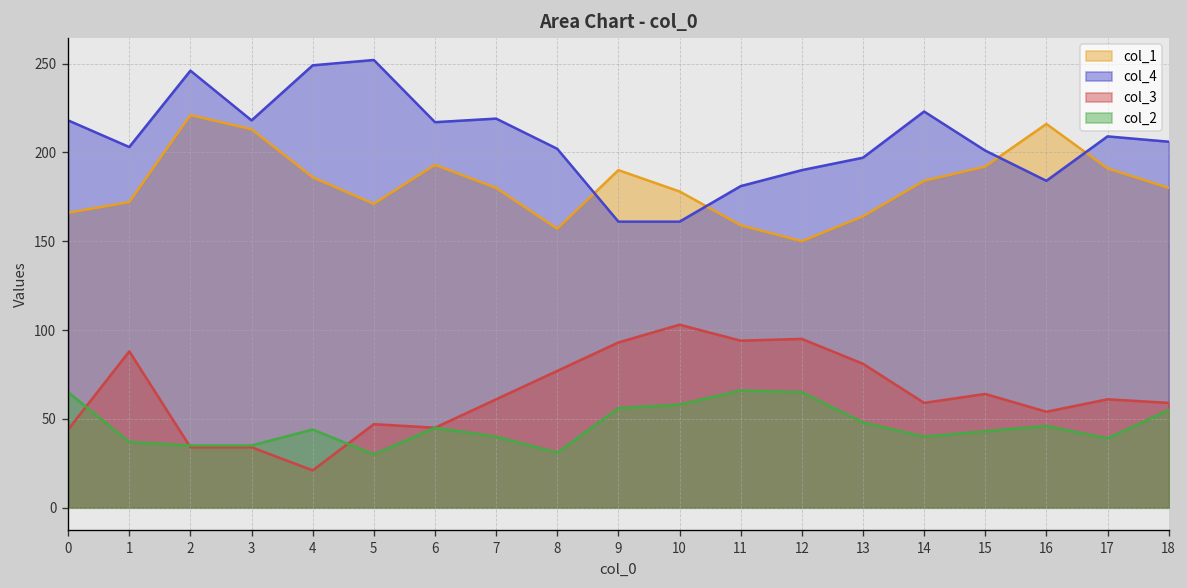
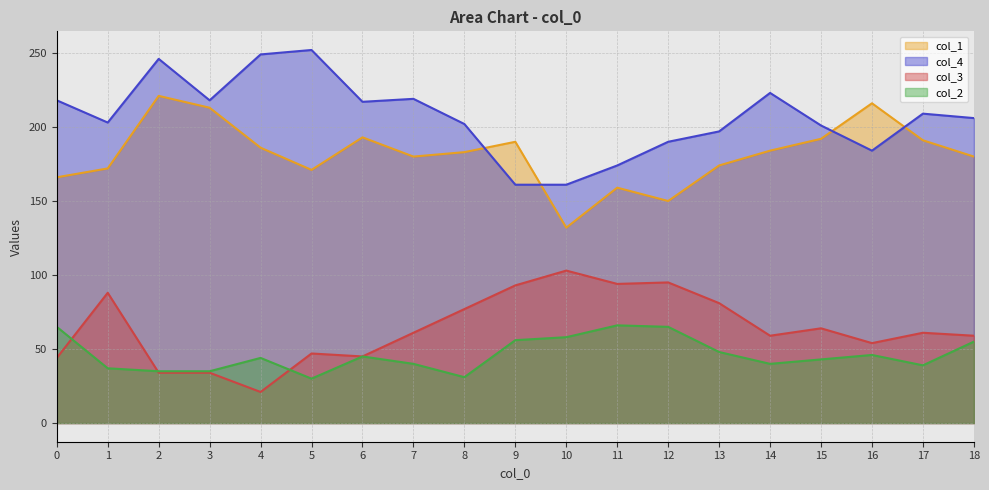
  {
    "col_1": {
      "0": 166,
      "1": 172,
      "2": 221,
      "3": 213,
      "4": 186,
      "5": 171,
      "6": 193,
      "7": 180,
-     "8": 157,
+     "8": 183,
      "9": 190,
-     "10": 178,
+     "10": 132,
      "11": 159,
      "12": 150,
-     "13": 164,
+     "13": 174,
      "14": 184,
      "15": 192,
      "16": 216,
      "17": 191,
      "18": 180
    },
    "col_4": {
      "0": 218,
      "1": 203,
      "2": 246,
      "3": 218,
      "4": 249,
      "5": 252,
      "6": 217,
      "7": 219,
      "8": 202,
      "9": 161,
      "10": 161,
-     "11": 181,
+     "11": 174,
      "12": 190,
      "13": 197,
      "14": 223,
      "15": 201,
      "16": 184,
      "17": 209,
      "18": 206
    },
    "col_3": {
      "0": 44,
      "1": 88,
      "4": 21,
      "5": 47,
      "7": 61,
      "8": 77,
      "9": 93,
      "10": 103,
      "11": 94,
      "12": 95,
      "13": 81,
      "14": 59,
      "15": 64,
      "16": 54,
      "17": 61,
      "18": 59
    },
    "col_2": {
      "0": 65,
      "1": 37,
      "4": 44,
      "5": 30,
      "7": 40,
      "8": 31,
      "9": 56,
      "10": 58,
      "11": 66,
      "12": 65,
      "13": 48,
      "14": 40,
      "15": 43,
      "16": 46,
      "17": 39,
      "18": 55
    }
  }
